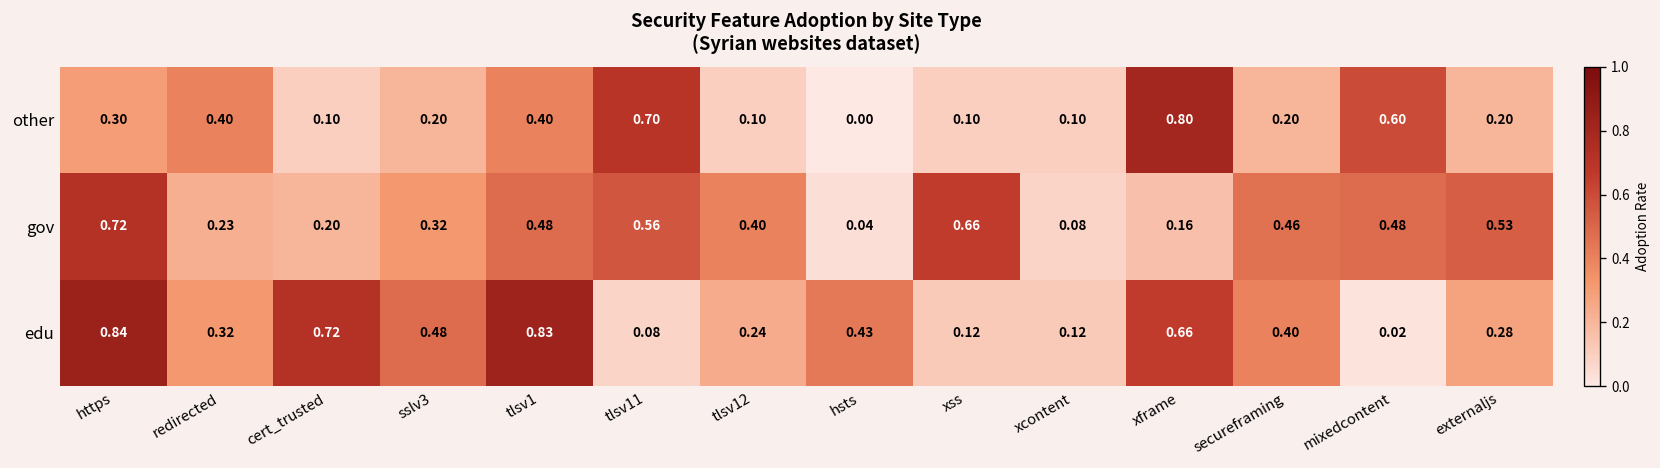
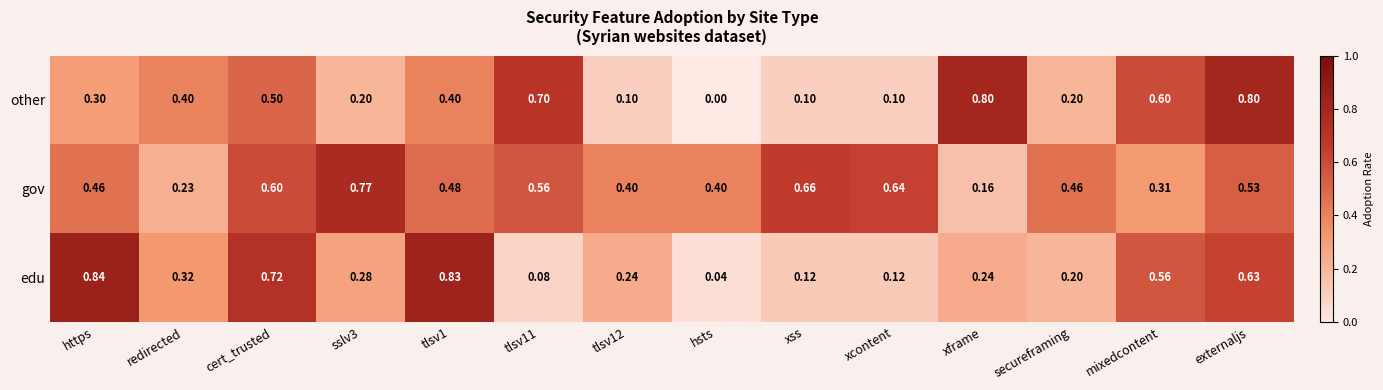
  {
    "other": {
      "https": 0.30,
      "redirected": 0.40,
-     "cert_trusted": 0.10,
+     "cert_trusted": 0.50,
      "sslv3": 0.20,
      "tlsv1": 0.40,
      "tlsv11": 0.70,
      "tlsv12": 0.10,
      "hsts": 0.00,
      "xss": 0.10,
      "xcontent": 0.10,
      "xframe": 0.80,
      "secureframing": 0.20,
      "mixedcontent": 0.60,
-     "externaljs": 0.20
+     "externaljs": 0.80
    },
    "gov": {
-     "https": 0.72,
+     "https": 0.46,
      "redirected": 0.23,
-     "cert_trusted": 0.20,
-     "sslv3": 0.32,
+     "cert_trusted": 0.60,
+     "sslv3": 0.77,
      "tlsv1": 0.48,
      "tlsv11": 0.56,
      "tlsv12": 0.40,
-     "hsts": 0.04,
+     "hsts": 0.40,
      "xss": 0.66,
-     "xcontent": 0.08,
+     "xcontent": 0.64,
      "xframe": 0.16,
      "secureframing": 0.46,
-     "mixedcontent": 0.48,
+     "mixedcontent": 0.31,
      "externaljs": 0.53
    },
    "edu": {
      "https": 0.84,
      "redirected": 0.32,
      "cert_trusted": 0.72,
-     "sslv3": 0.48,
+     "sslv3": 0.28,
      "tlsv1": 0.83,
      "tlsv11": 0.08,
      "tlsv12": 0.24,
-     "hsts": 0.43,
+     "hsts": 0.04,
      "xss": 0.12,
      "xcontent": 0.12,
-     "xframe": 0.66,
-     "secureframing": 0.40,
-     "mixedcontent": 0.02,
-     "externaljs": 0.28
+     "xframe": 0.24,
+     "secureframing": 0.20,
+     "mixedcontent": 0.56,
+     "externaljs": 0.63
    }
  }
